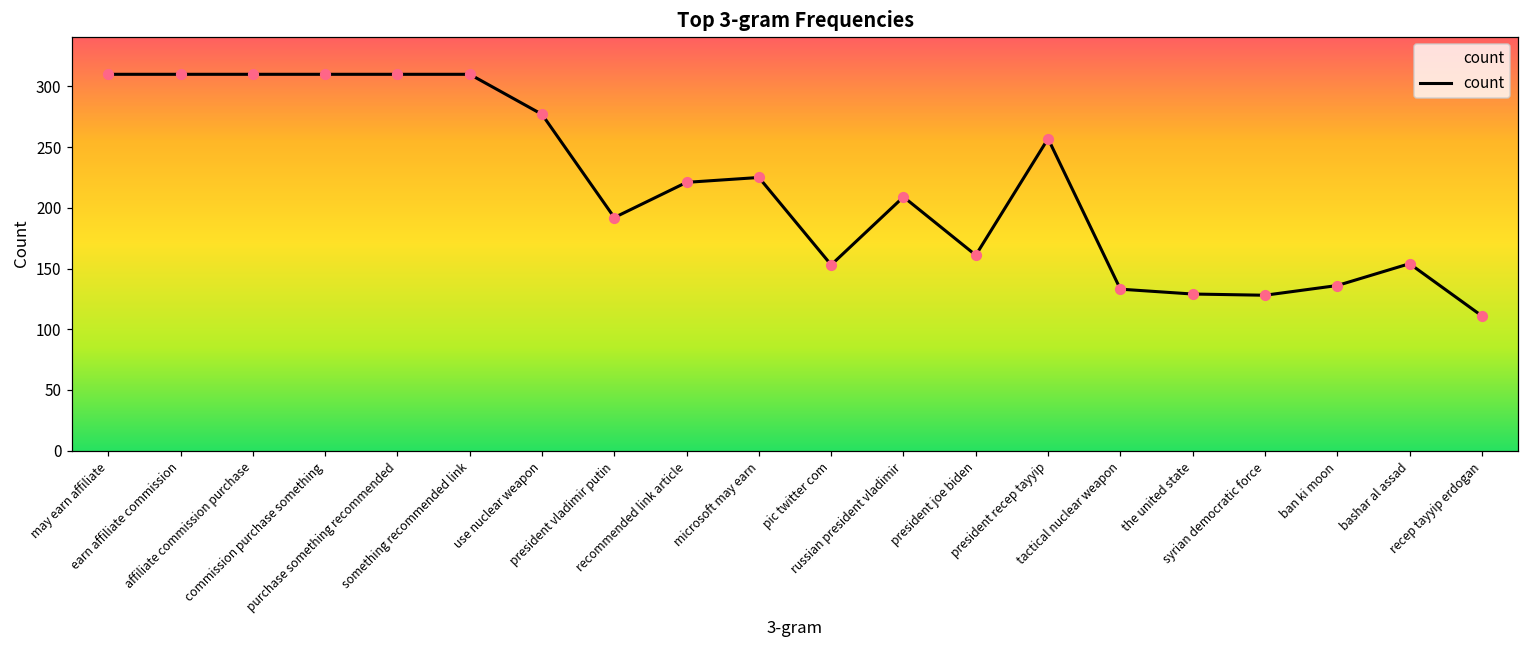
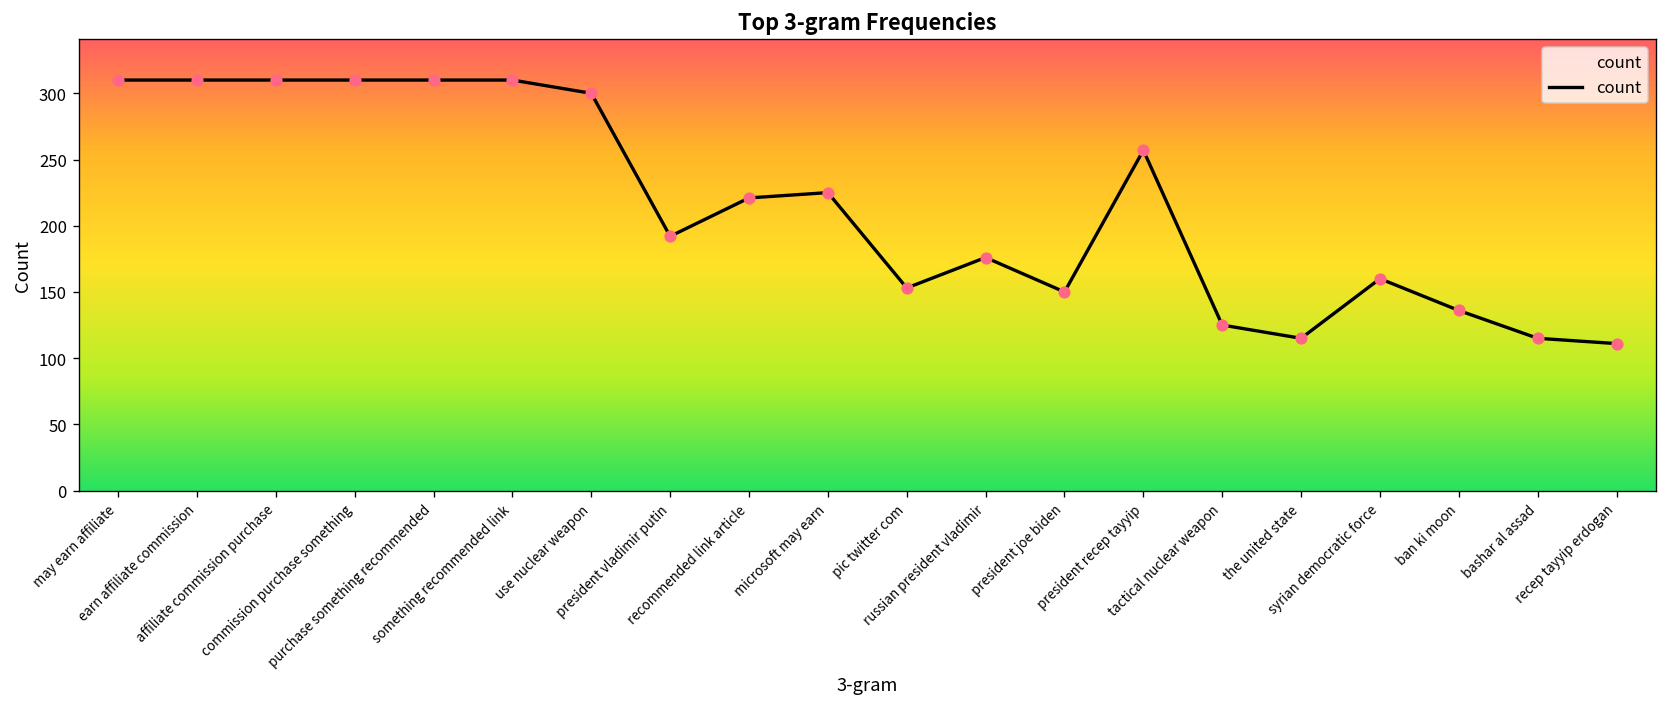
  {
    "may earn affiliate": 310,
    "earn affiliate commission": 310,
    "affiliate commission purchase": 310,
    "commission purchase something": 310,
    "purchase something recommended": 310,
    "something recommended link": 310,
-   "use nuclear weapon": 277,
+   "use nuclear weapon": 300,
    "president vladimir putin": 192,
    "recommended link article": 221,
    "microsoft may earn": 225,
    "pic twitter com": 153,
-   "russian president vladimir": 209,
-   "president joe biden": 161,
+   "russian president vladimir": 176,
+   "president joe biden": 150,
    "president recep tayyip": 257,
-   "tactical nuclear weapon": 133,
-   "the united state": 129,
-   "syrian democratic force": 128,
+   "tactical nuclear weapon": 125,
+   "the united state": 115,
+   "syrian democratic force": 160,
    "ban ki moon": 136,
-   "bashar al assad": 154,
+   "bashar al assad": 115,
    "recep tayyip erdogan": 111
  }
